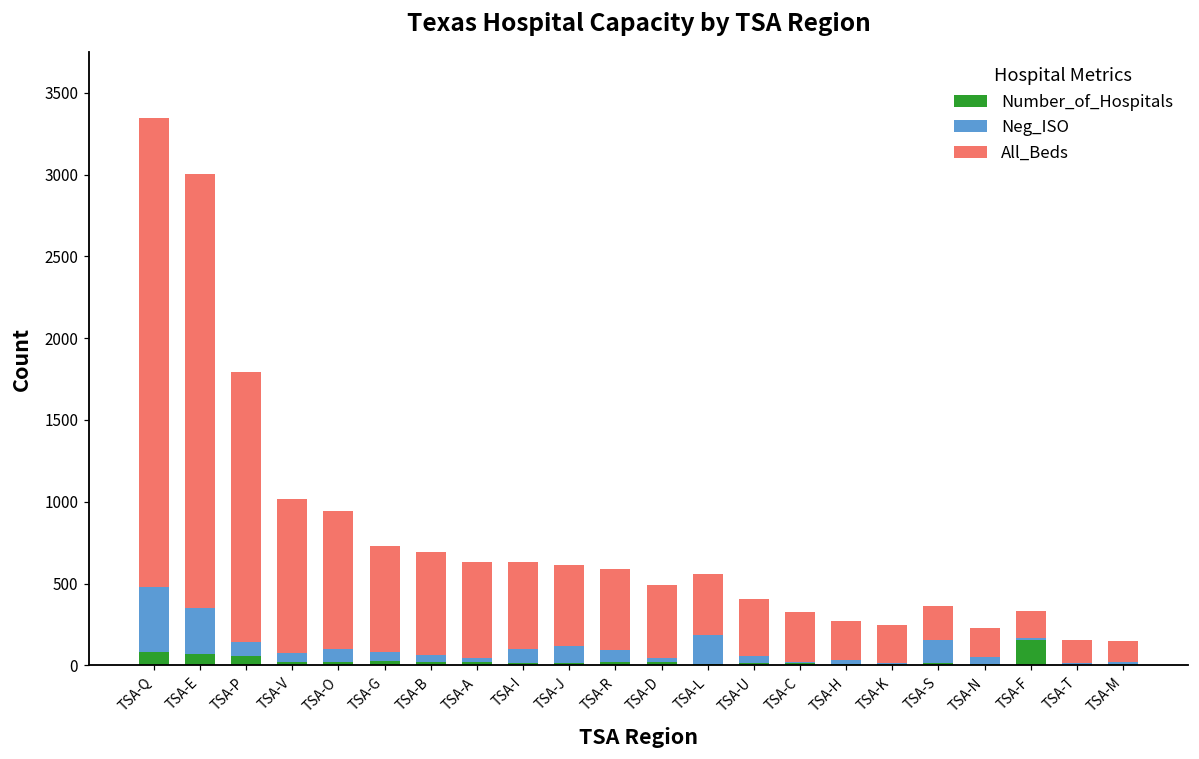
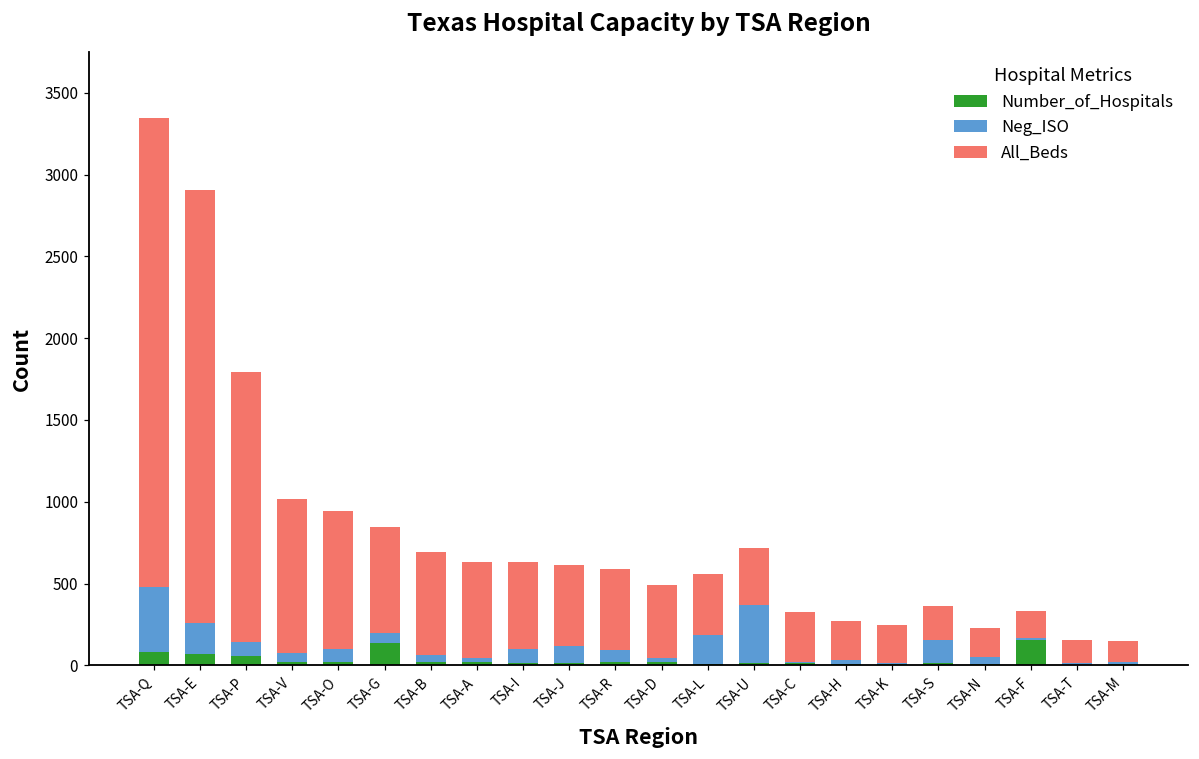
  {
    "Number_of_Hospitals": {
      "TSA-Q": 80,
      "TSA-E": 70,
      "TSA-P": 50,
      "TSA-V": 20,
      "TSA-O": 20,
-     "TSA-G": 20,
+     "TSA-G": 140,
      "TSA-B": 20,
      "TSA-A": 20,
      "TSA-R": 20,
      "TSA-D": 20,
      "TSA-F": 160
    },
    "Neg_ISO": {
      "TSA-Q": 400,
-     "TSA-E": 280,
+     "TSA-E": 190,
      "TSA-P": 90,
      "TSA-V": 60,
      "TSA-O": 80,
      "TSA-G": 60,
      "TSA-B": 40,
      "TSA-A": 30,
      "TSA-I": 90,
      "TSA-J": 100,
      "TSA-R": 70,
      "TSA-D": 30,
      "TSA-L": 180,
-     "TSA-U": 40,
+     "TSA-U": 360,
      "TSA-H": 30,
      "TSA-S": 140,
      "TSA-N": 40
    },
    "All_Beds": {
      "TSA-Q": 2870,
      "TSA-E": 2650,
      "TSA-P": 1650,
      "TSA-V": 940,
      "TSA-O": 840,
      "TSA-G": 650,
      "TSA-B": 640,
      "TSA-A": 590,
      "TSA-I": 540,
      "TSA-J": 500,
      "TSA-R": 490,
      "TSA-D": 450,
      "TSA-L": 370,
      "TSA-U": 350,
      "TSA-C": 310,
      "TSA-H": 240,
      "TSA-K": 240,
      "TSA-S": 210,
      "TSA-N": 180,
      "TSA-F": 170,
      "TSA-T": 140,
      "TSA-M": 130
    }
  }
